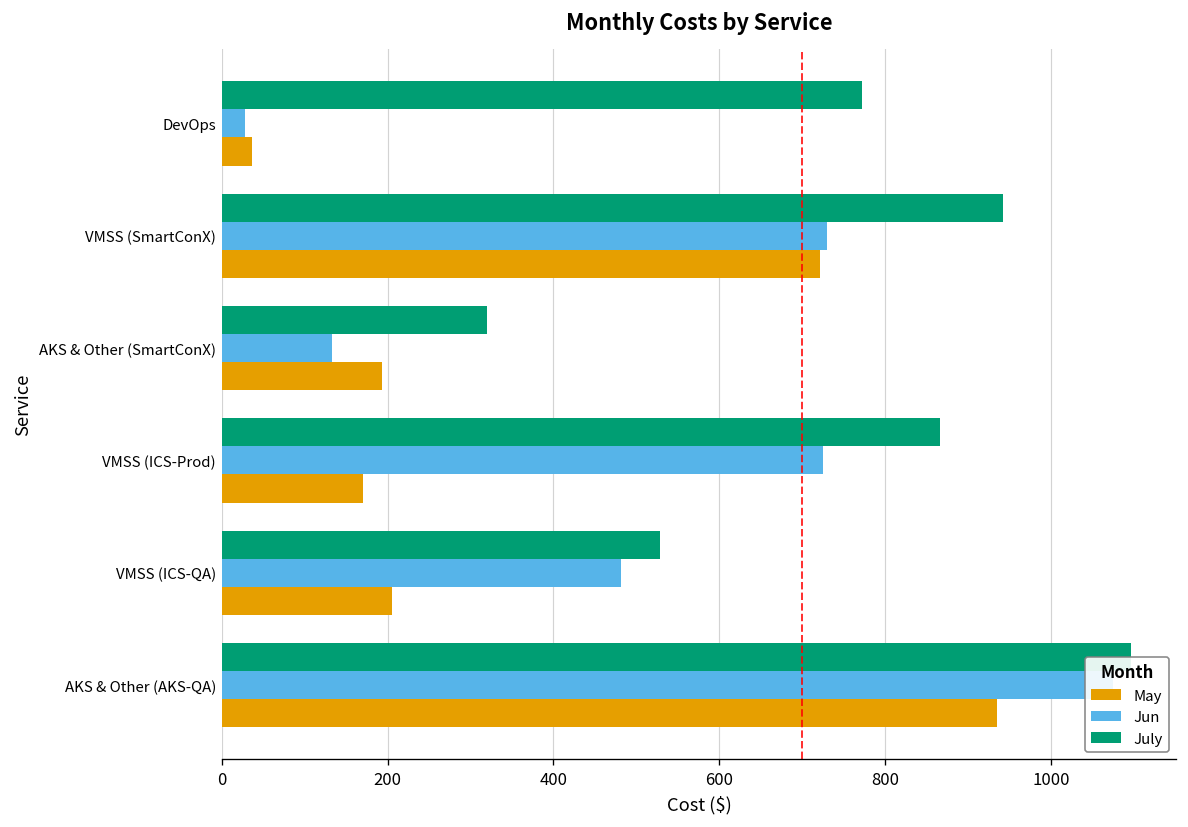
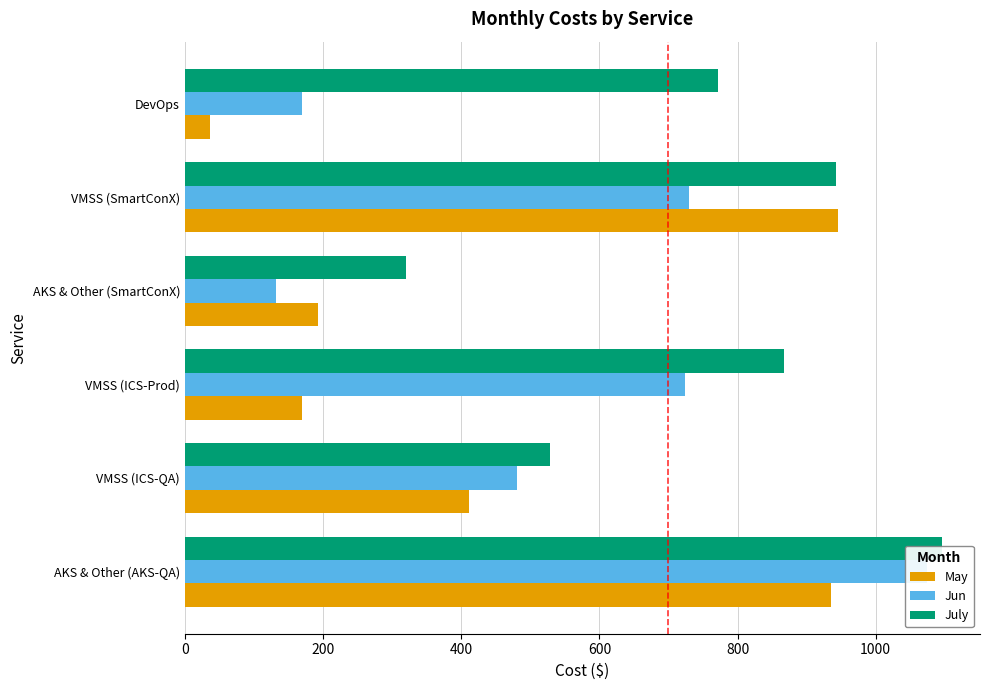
  {
    "May": {
      "DevOps": 40,
-     "VMSS (SmartConX)": 720,
+     "VMSS (SmartConX)": 950,
      "AKS & Other (SmartConX)": 190,
      "VMSS (ICS-Prod)": 170,
-     "VMSS (ICS-QA)": 210,
+     "VMSS (ICS-QA)": 410,
      "AKS & Other (AKS-QA)": 930
    },
    "Jun": {
-     "DevOps": 30,
+     "DevOps": 170,
      "VMSS (SmartConX)": 730,
      "AKS & Other (SmartConX)": 130,
      "VMSS (ICS-Prod)": 720,
      "VMSS (ICS-QA)": 480
    },
    "July": {
      "DevOps": 770,
      "VMSS (SmartConX)": 940,
      "AKS & Other (SmartConX)": 320,
      "VMSS (ICS-Prod)": 870,
      "VMSS (ICS-QA)": 530
    }
  }
